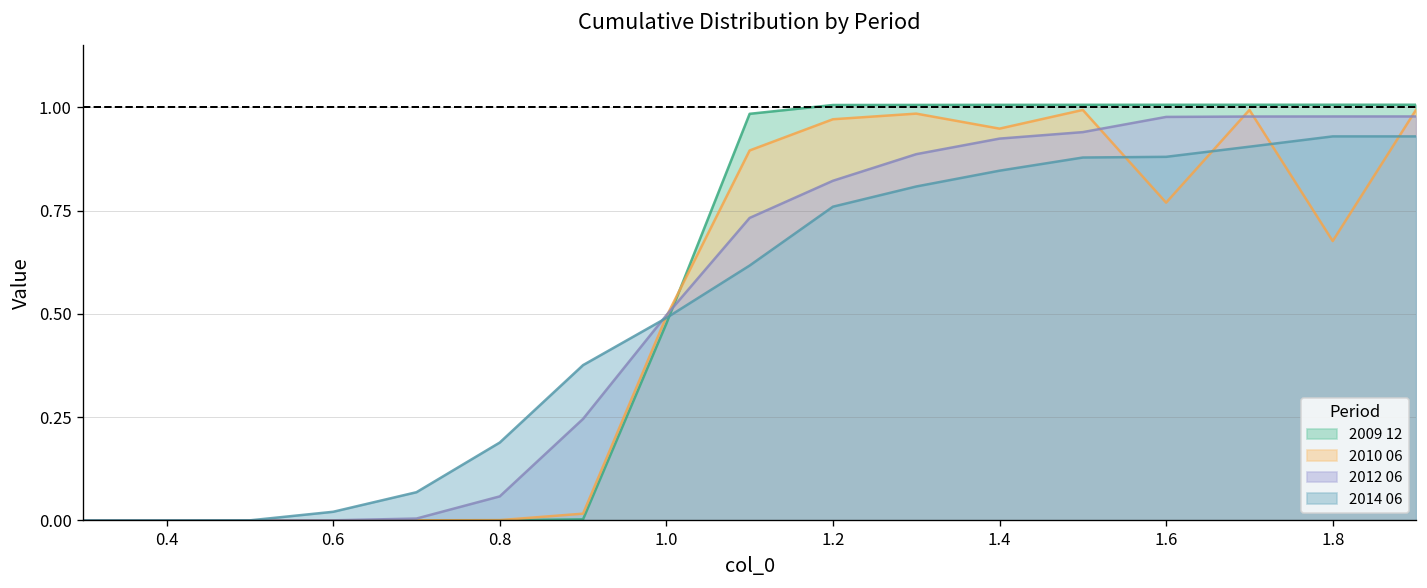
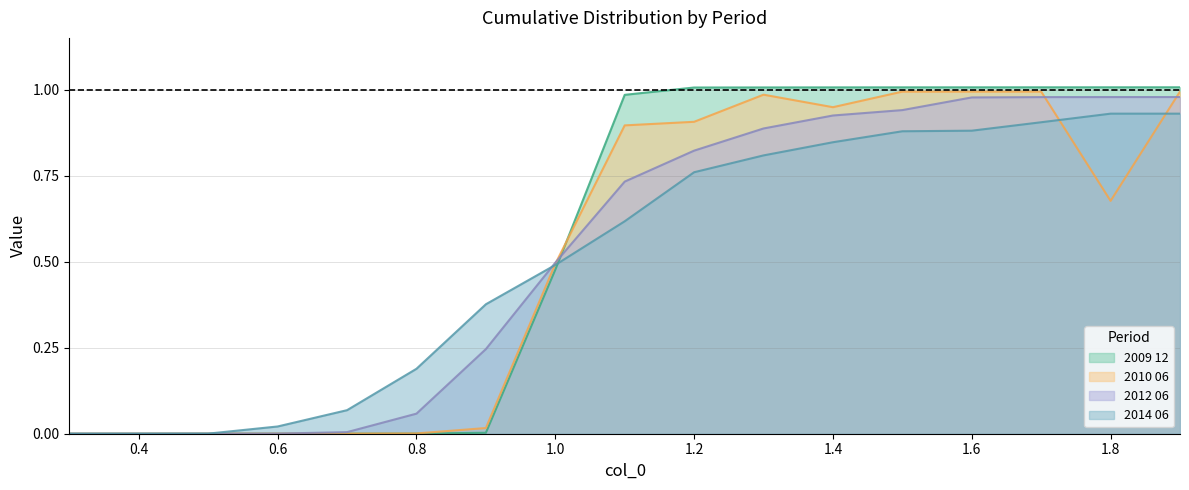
  {
    "2010 06": {
-     "1.2": 0.97,
+     "1.2": 0.91,
      "1.4": 0.95,
-     "1.6": 0.77,
+     "1.6": 0.99,
      "1.8": 0.68
    }
  }
